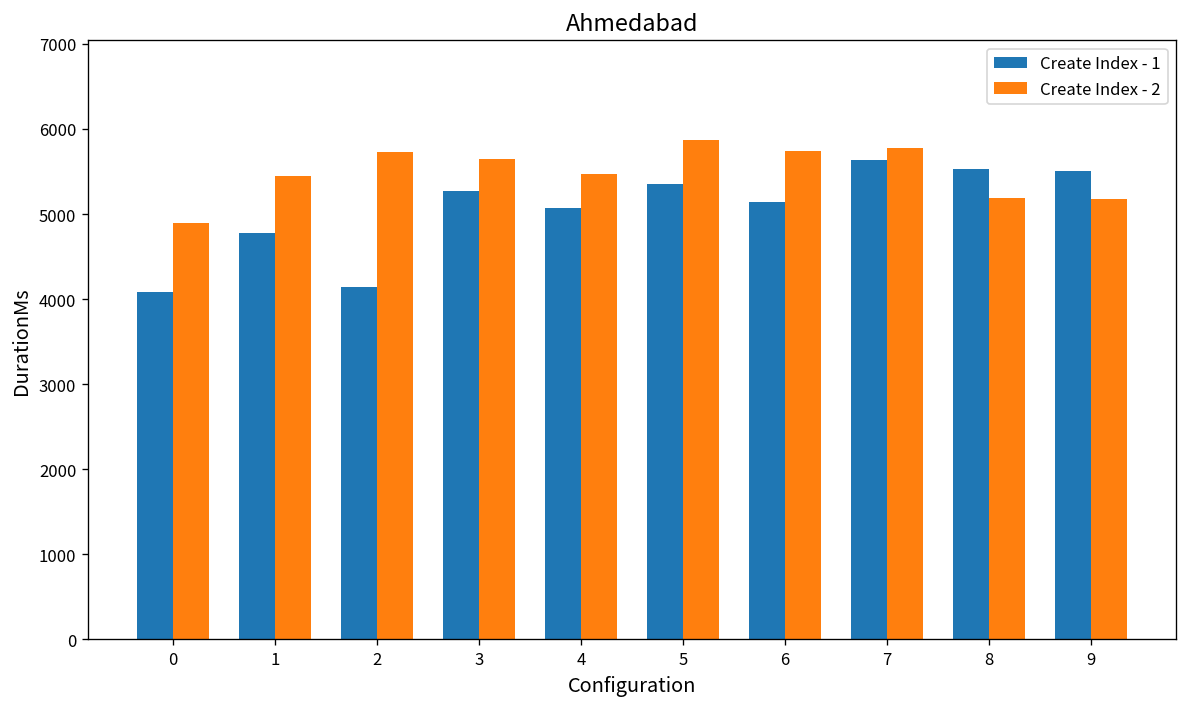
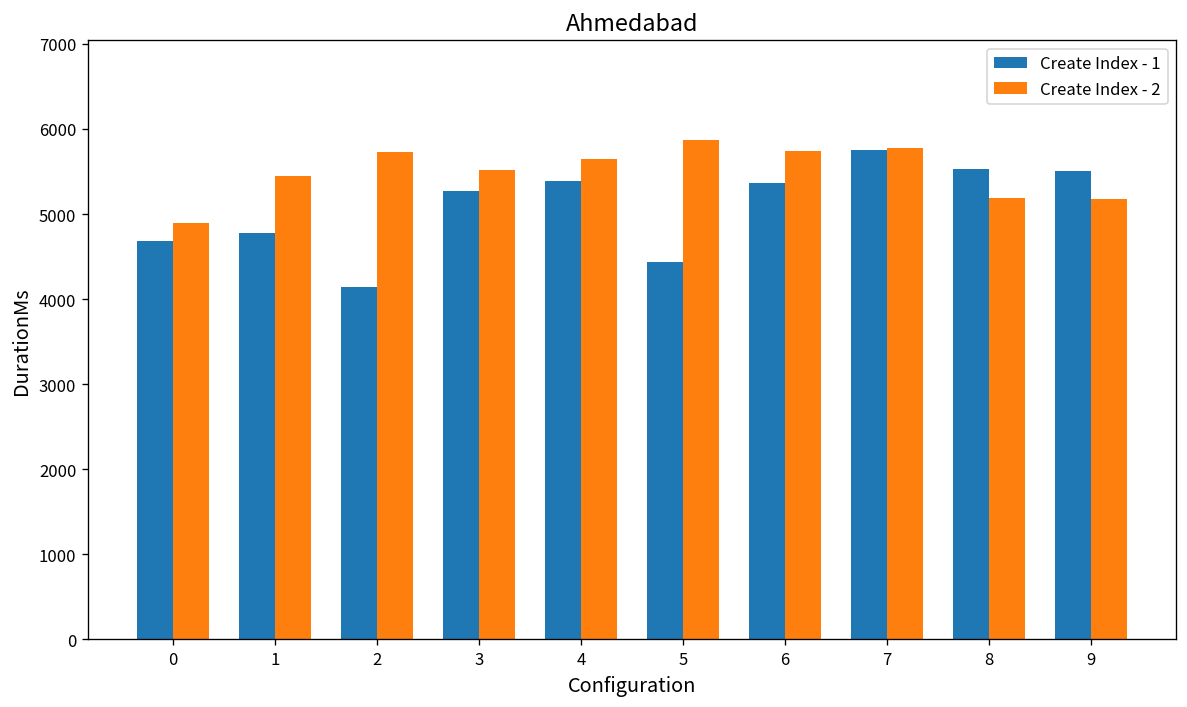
  {
    "Create Index - 1": {
-     "0": 4100,
+     "0": 4700,
      "1": 4800,
      "2": 4100,
      "3": 5300,
-     "4": 5100,
-     "5": 5400,
-     "6": 5100,
-     "7": 5600,
+     "4": 5400,
+     "5": 4400,
+     "6": 5400,
+     "7": 5800,
      "8": 5500,
      "9": 5500
    },
    "Create Index - 2": {
      "0": 4900,
      "1": 5500,
      "2": 5700,
-     "3": 5700,
-     "4": 5500,
+     "3": 5500,
+     "4": 5700,
      "5": 5900,
      "6": 5700,
      "7": 5800,
      "8": 5200,
      "9": 5200
    }
  }
